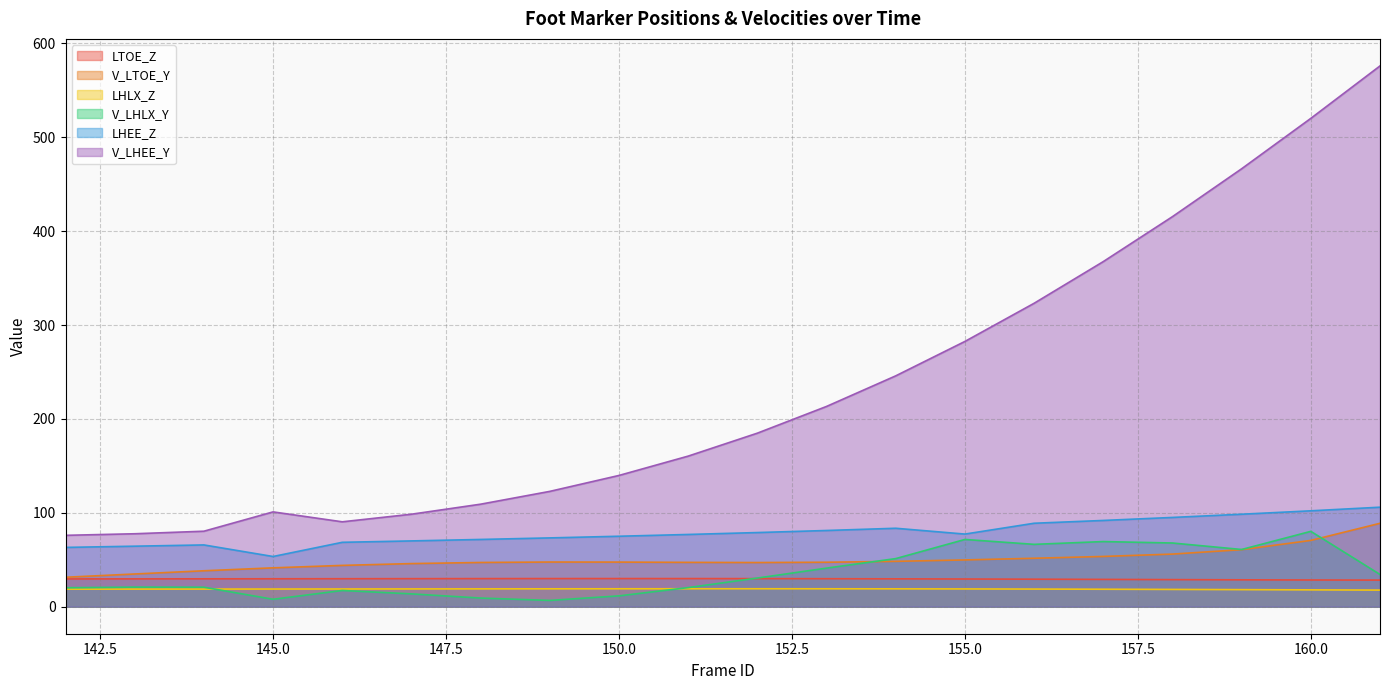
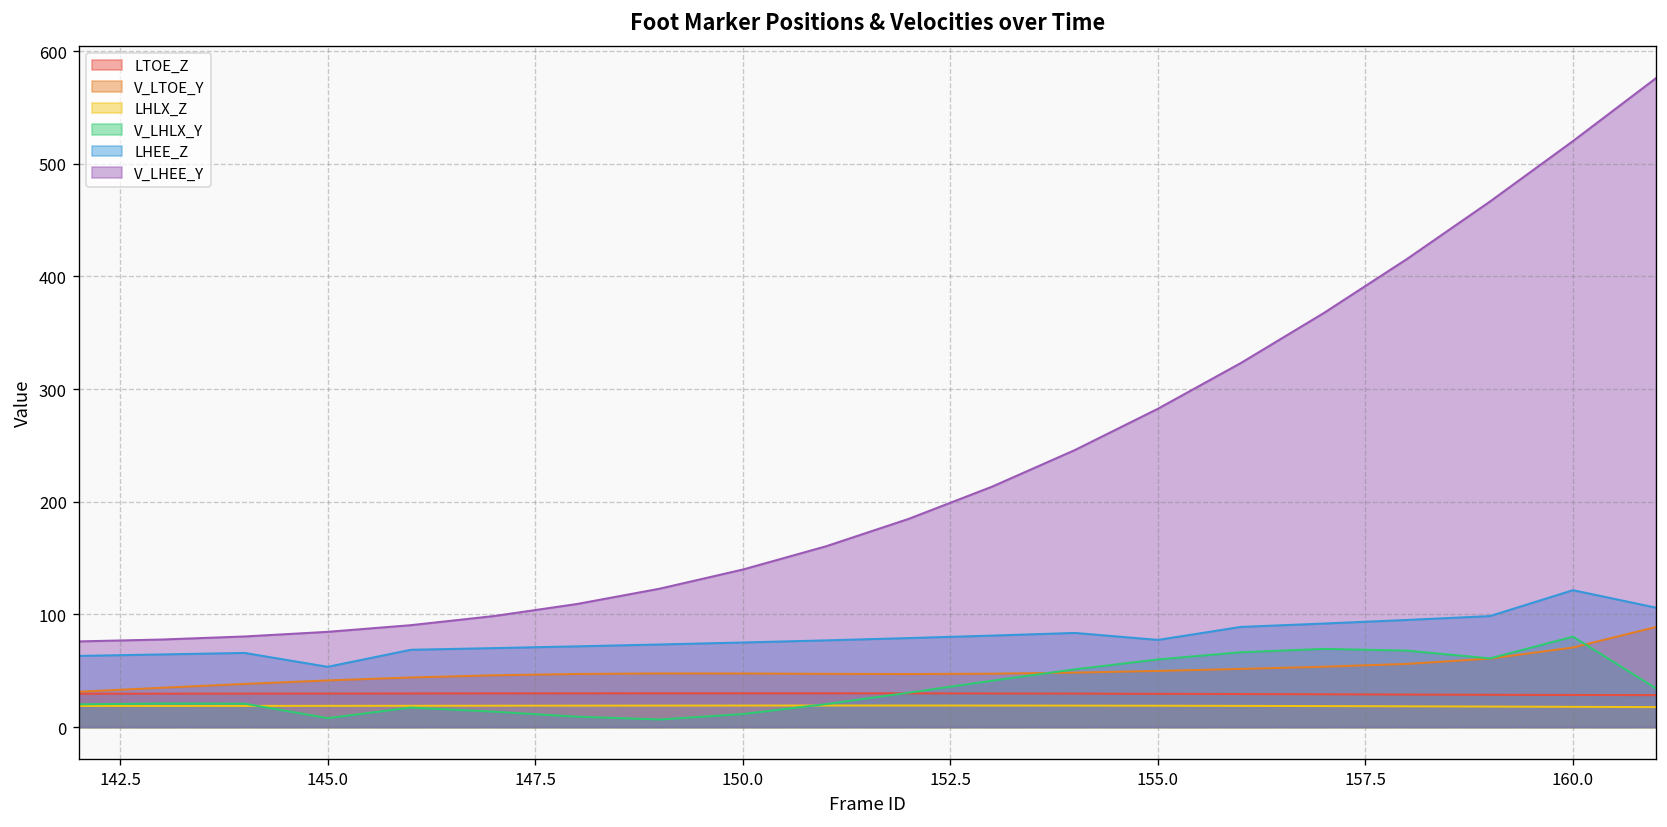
  {
    "V_LHLX_Y": {
      "145.0": 10,
      "150.0": 10,
-     "155.0": 70,
+     "155.0": 60,
      "160.0": 80
    },
    "LHEE_Z": {
      "145.0": 50,
      "150.0": 80,
      "155.0": 80,
-     "160.0": 100
+     "160.0": 120
    },
    "V_LHEE_Y": {
-     "145.0": 100,
+     "145.0": 80,
      "150.0": 140,
      "155.0": 280,
      "160.0": 520
    }
  }
